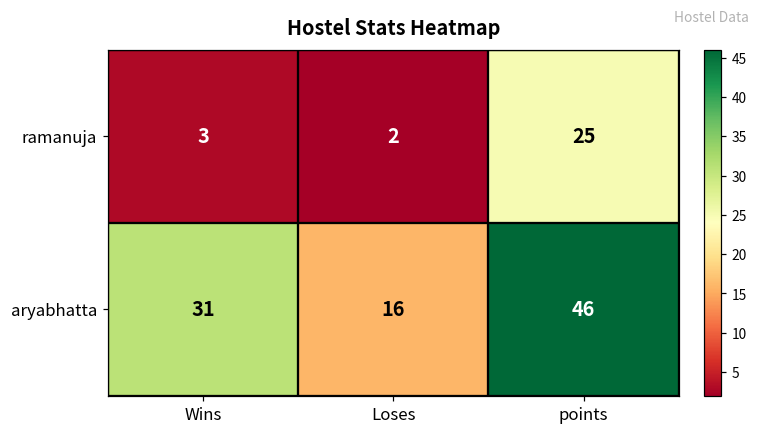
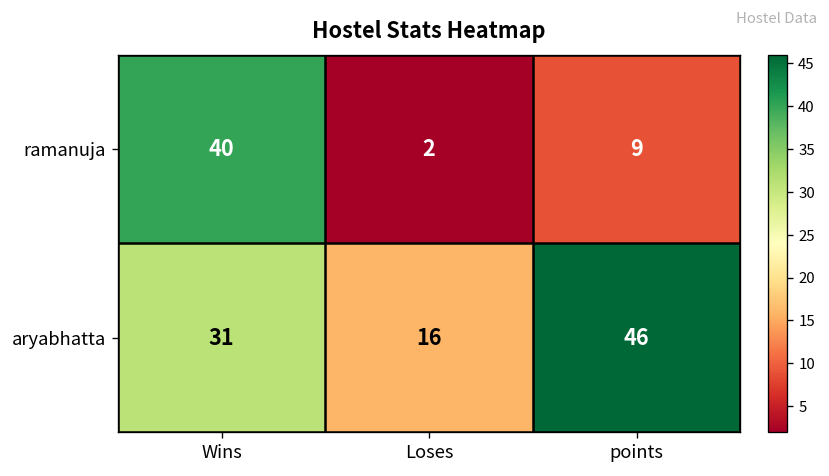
  {
    "ramanuja": {
-     "Wins": 3,
+     "Wins": 40,
      "Loses": 2,
-     "points": 25
+     "points": 9
    },
    "aryabhatta": {
      "Wins": 31,
      "Loses": 16,
      "points": 46
    }
  }
